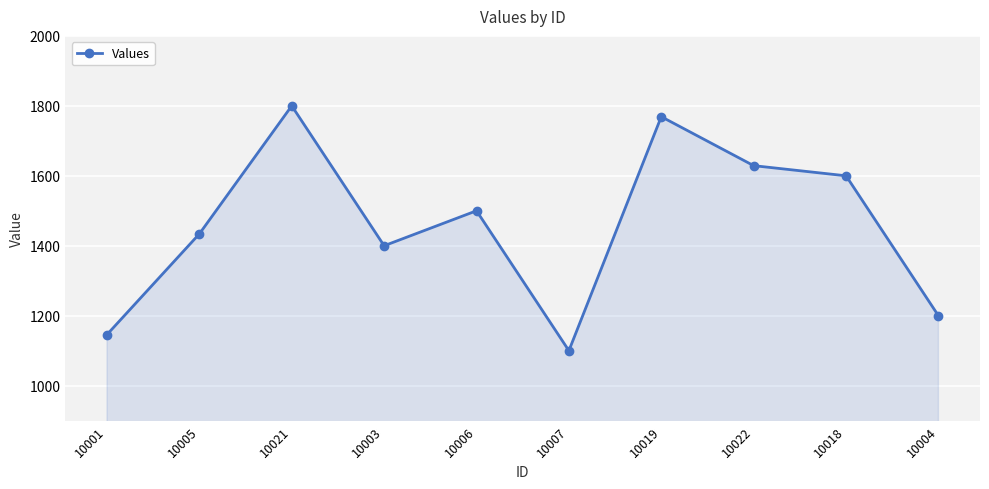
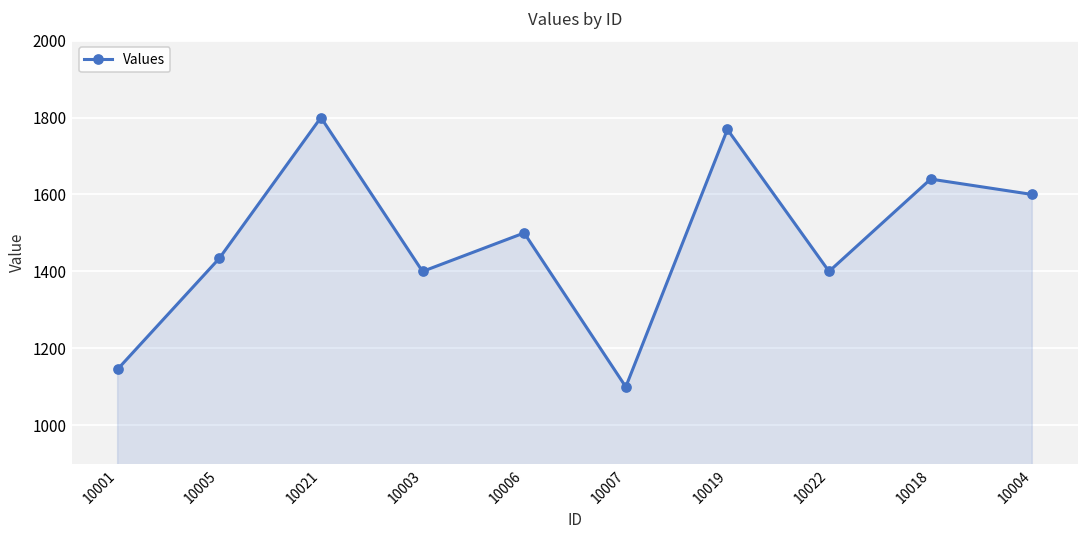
  {
    "10001": 1150,
    "10005": 1430,
    "10021": 1800,
    "10003": 1400,
    "10006": 1500,
    "10007": 1100,
    "10019": 1770,
-   "10022": 1630,
-   "10018": 1600,
-   "10004": 1200
+   "10022": 1400,
+   "10018": 1640,
+   "10004": 1600
  }
